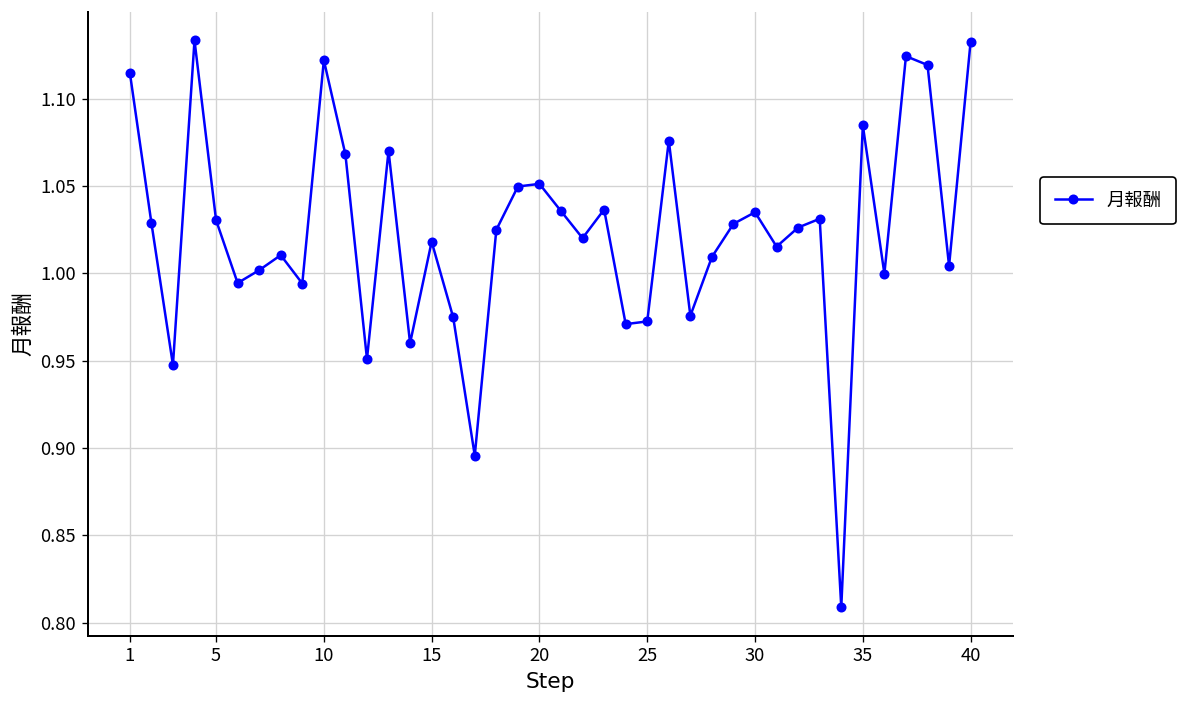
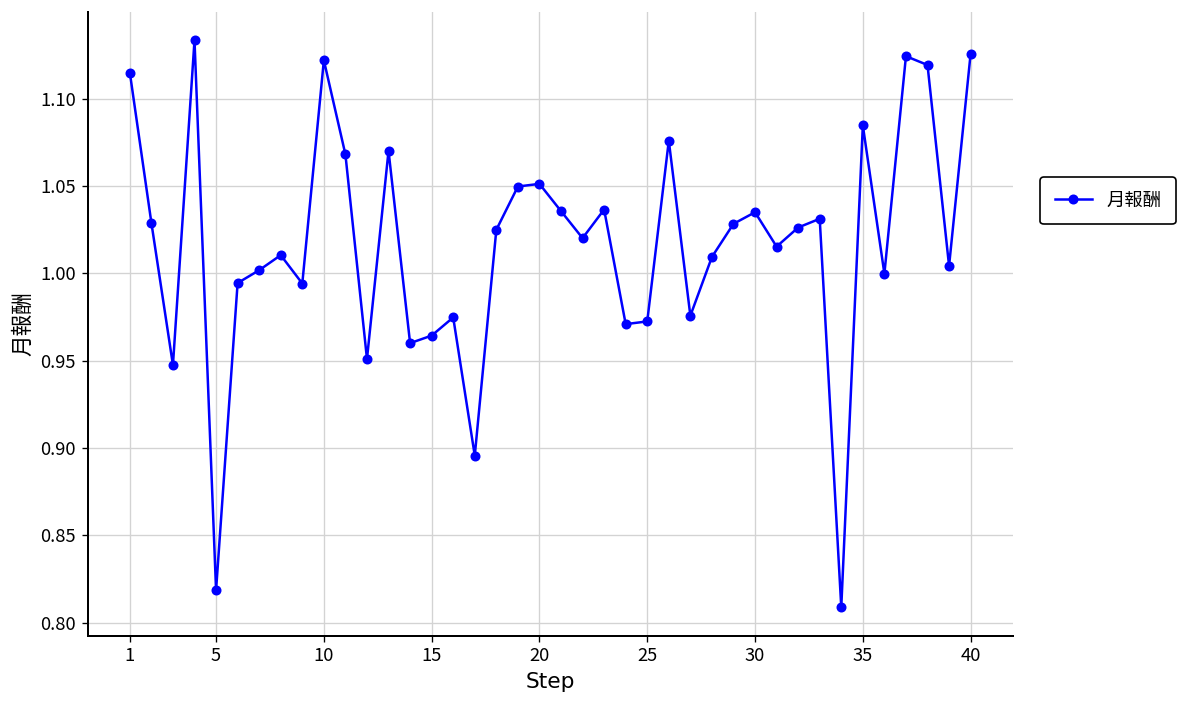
  {
    "1": 1.115,
-   "5": 1.030,
+   "5": 0.818,
    "10": 1.122,
-   "15": 1.018,
+   "15": 0.964,
    "20": 1.051,
    "25": 0.972,
    "30": 1.035,
    "35": 1.085,
-   "40": 1.133
+   "40": 1.126
  }
